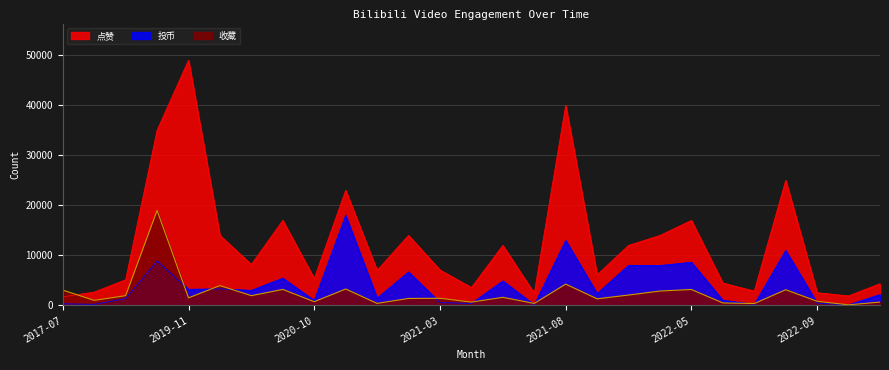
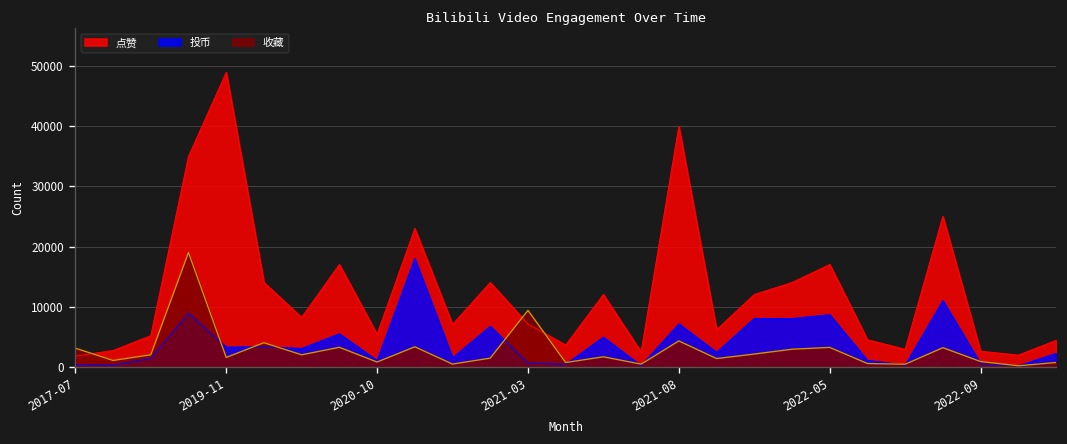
  {
    "点赞": {
      "2017-07": 2000,
      "2019-11": 49000,
      "2020-10": 5000,
      "2021-03": 7000,
      "2021-08": 40000,
      "2022-05": 17000,
      "2022-09": 3000
    },
    "投币": {
      "2017-07": 0,
      "2019-11": 3000,
      "2021-03": 1000,
-     "2021-08": 13000,
+     "2021-08": 7000,
      "2022-05": 9000
    },
    "收藏": {
      "2017-07": 3000,
      "2019-11": 2000,
-     "2021-03": 1000,
+     "2021-03": 9000,
      "2021-08": 4000,
      "2022-05": 3000
    }
  }
